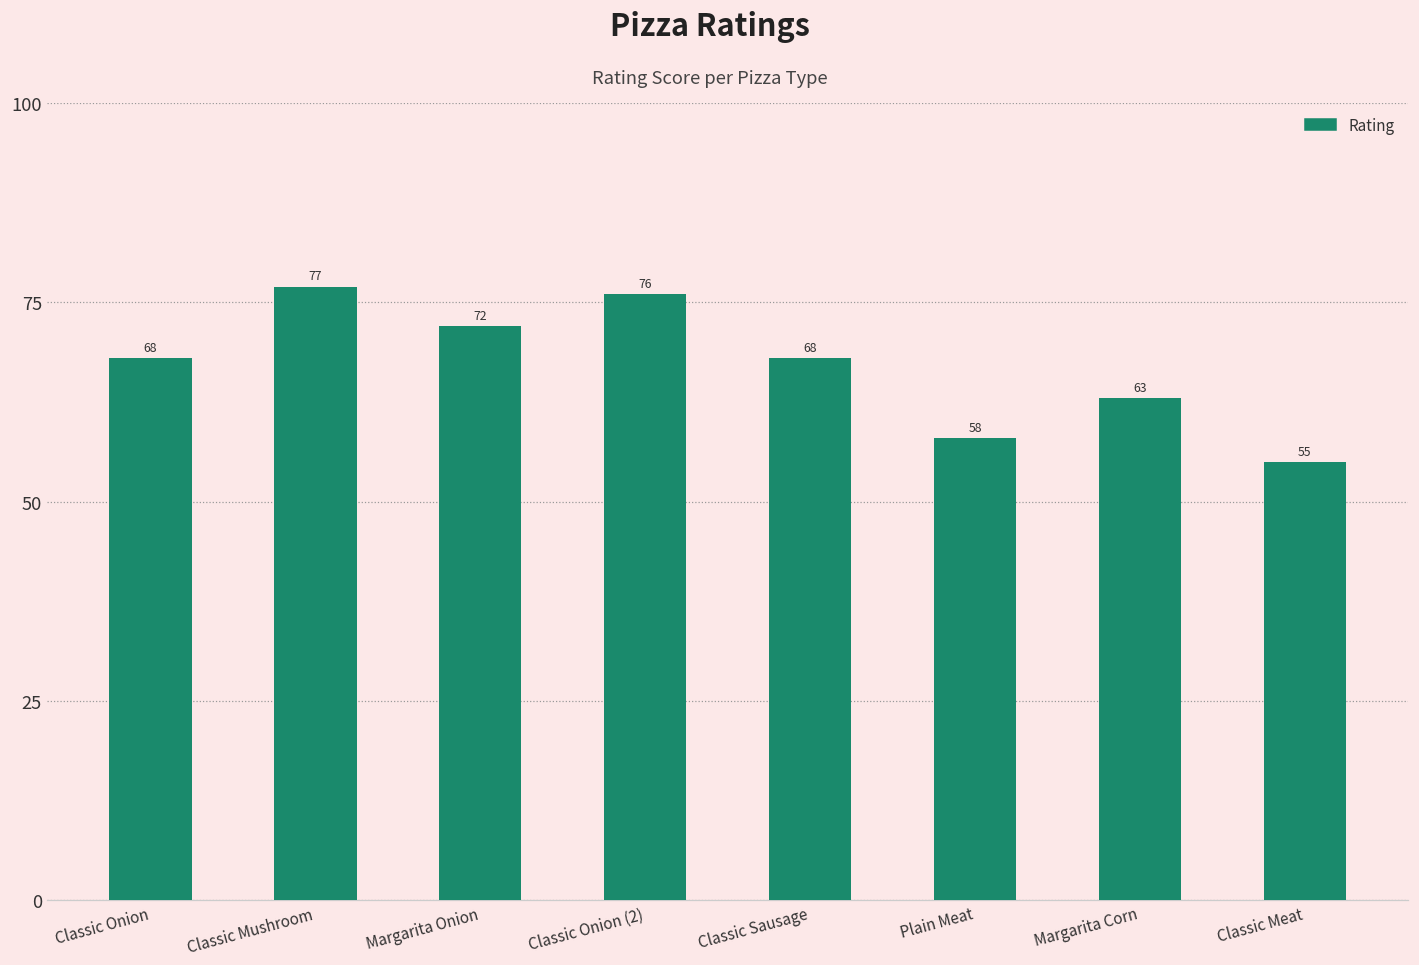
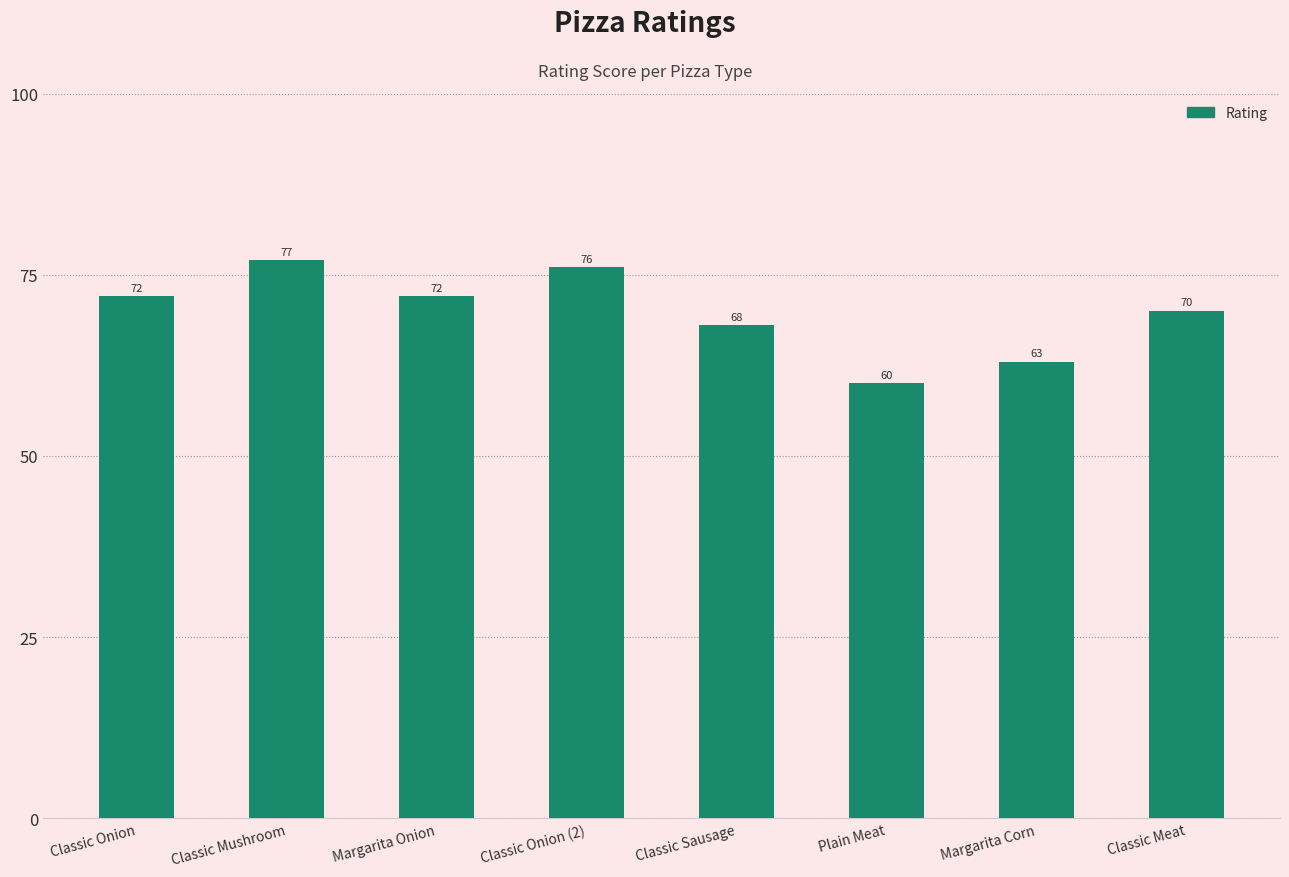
  {
-   "Classic Onion": 68,
+   "Classic Onion": 72,
    "Classic Mushroom": 77,
    "Margarita Onion": 72,
    "Classic Onion (2)": 76,
    "Classic Sausage": 68,
-   "Plain Meat": 58,
+   "Plain Meat": 60,
    "Margarita Corn": 63,
-   "Classic Meat": 55
+   "Classic Meat": 70
  }
